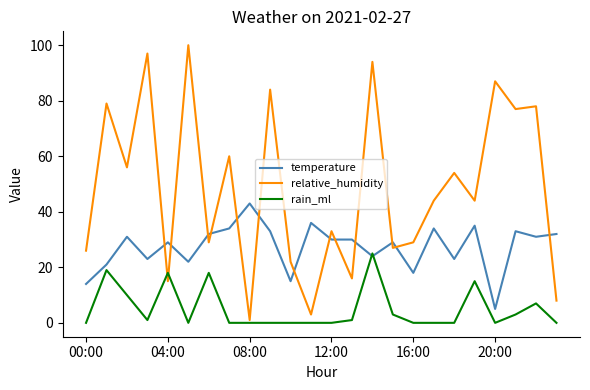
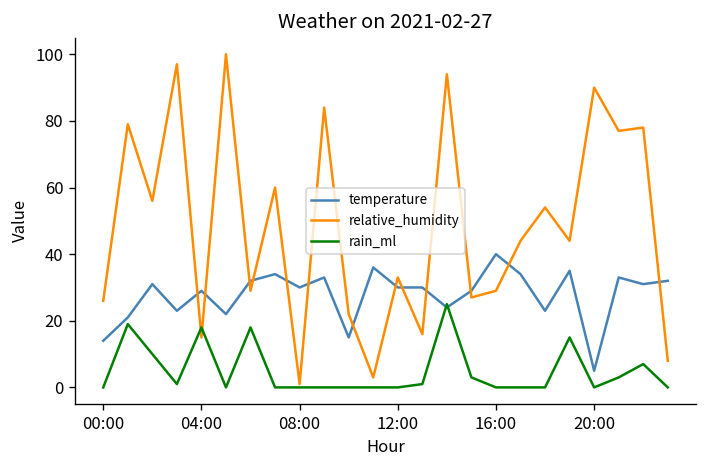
  {
    "temperature": {
      "00:00": 14,
      "04:00": 29,
-     "08:00": 43,
+     "08:00": 30,
      "12:00": 30,
-     "16:00": 18,
+     "16:00": 40,
      "20:00": 5
    },
    "relative_humidity": {
      "00:00": 26,
      "04:00": 15,
      "08:00": 1,
      "12:00": 33,
      "16:00": 29,
-     "20:00": 87
+     "20:00": 90
    },
    "rain_ml": {
      "00:00": 0,
      "04:00": 18,
      "08:00": 0,
      "12:00": 0,
      "16:00": 0,
      "20:00": 0
    }
  }
